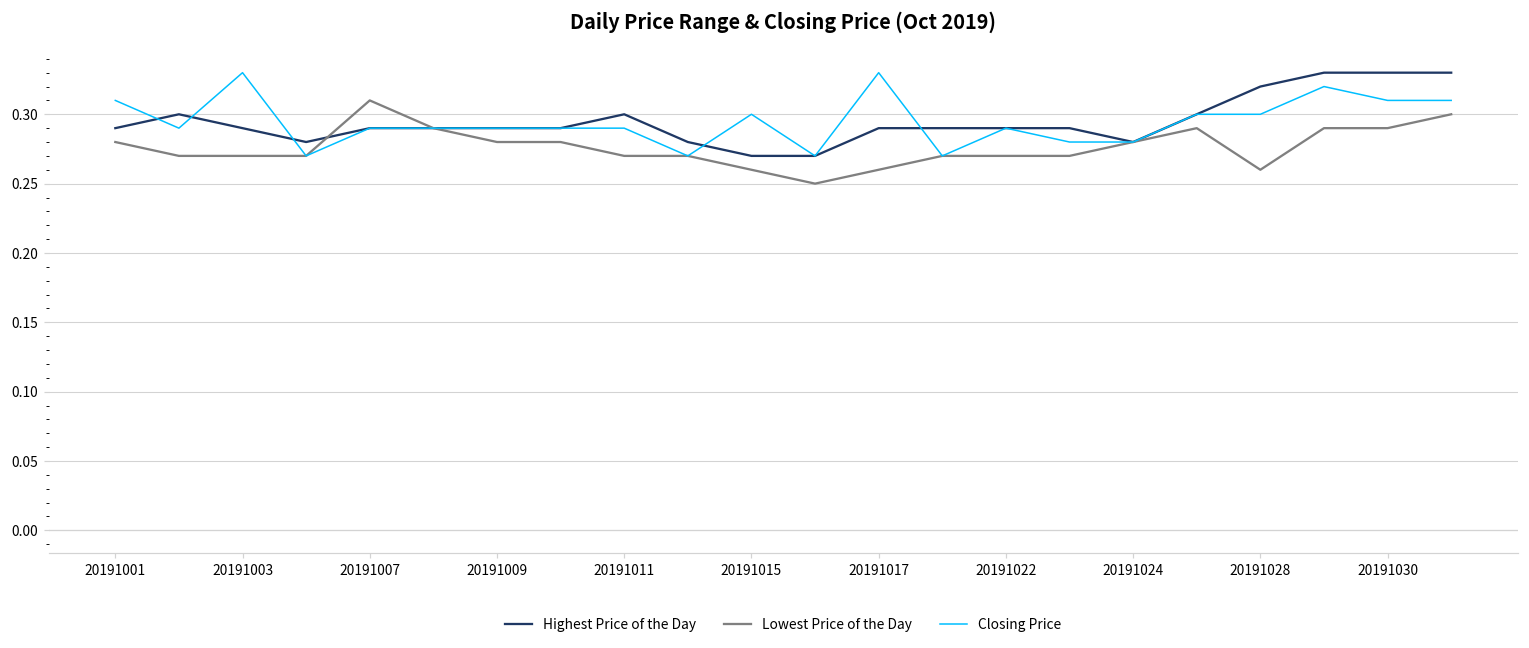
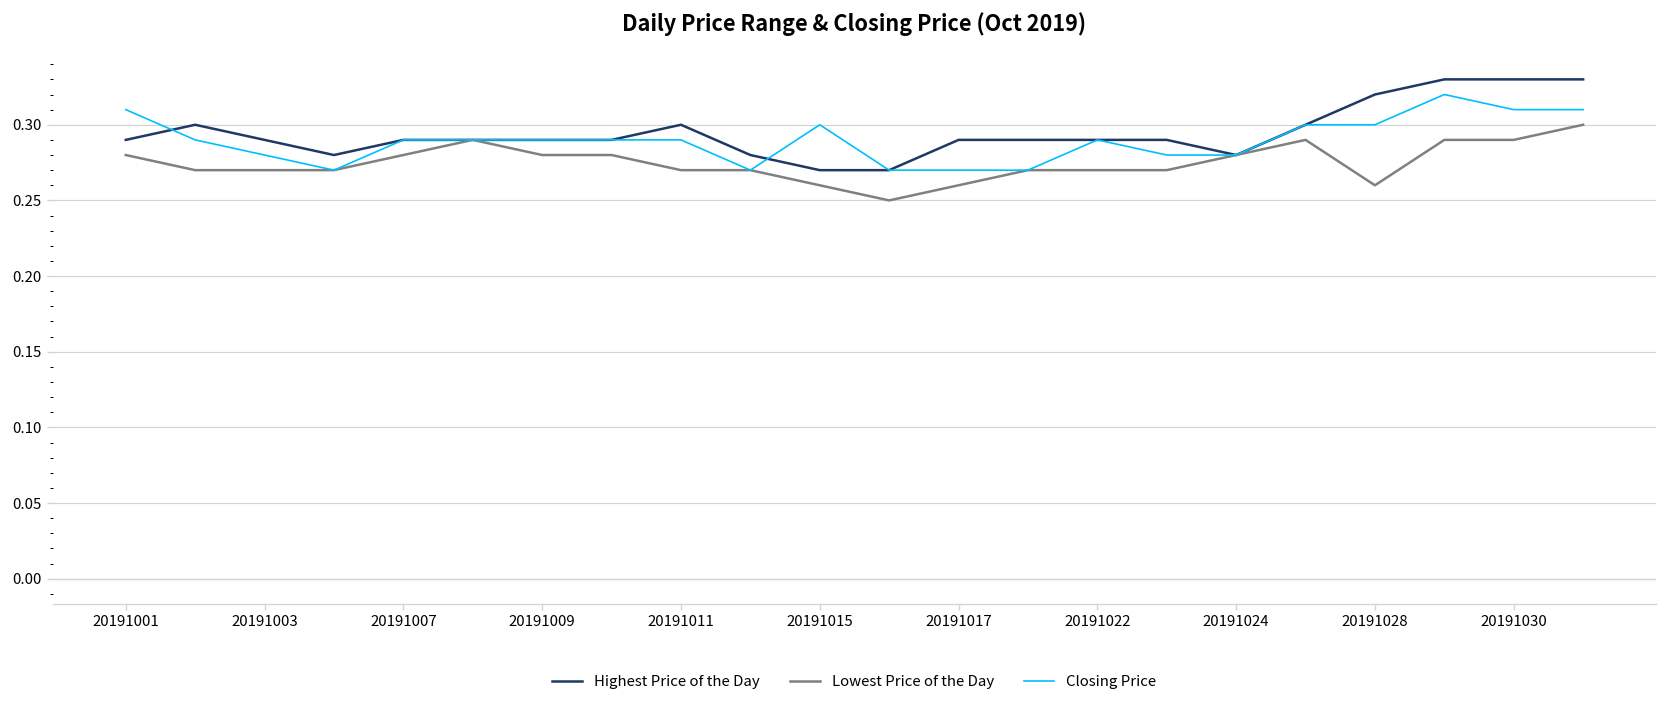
  {
    "Highest Price of the Day": {
      "20191001": 0.29,
      "20191003": 0.29,
      "20191011": 0.30,
      "20191015": 0.27,
      "20191017": 0.29,
      "20191028": 0.32,
      "20191030": 0.33
    },
    "Lowest Price of the Day": {
      "20191001": 0.28,
      "20191003": 0.27,
-     "20191007": 0.31,
+     "20191007": 0.28,
      "20191009": 0.28,
      "20191011": 0.27,
      "20191015": 0.26,
      "20191017": 0.26,
      "20191022": 0.27,
      "20191028": 0.26,
      "20191030": 0.29
    },
    "Closing Price": {
      "20191001": 0.31,
-     "20191003": 0.33,
+     "20191003": 0.28,
      "20191011": 0.29,
      "20191015": 0.30,
-     "20191017": 0.33,
+     "20191017": 0.27,
      "20191028": 0.30,
      "20191030": 0.31
    }
  }
